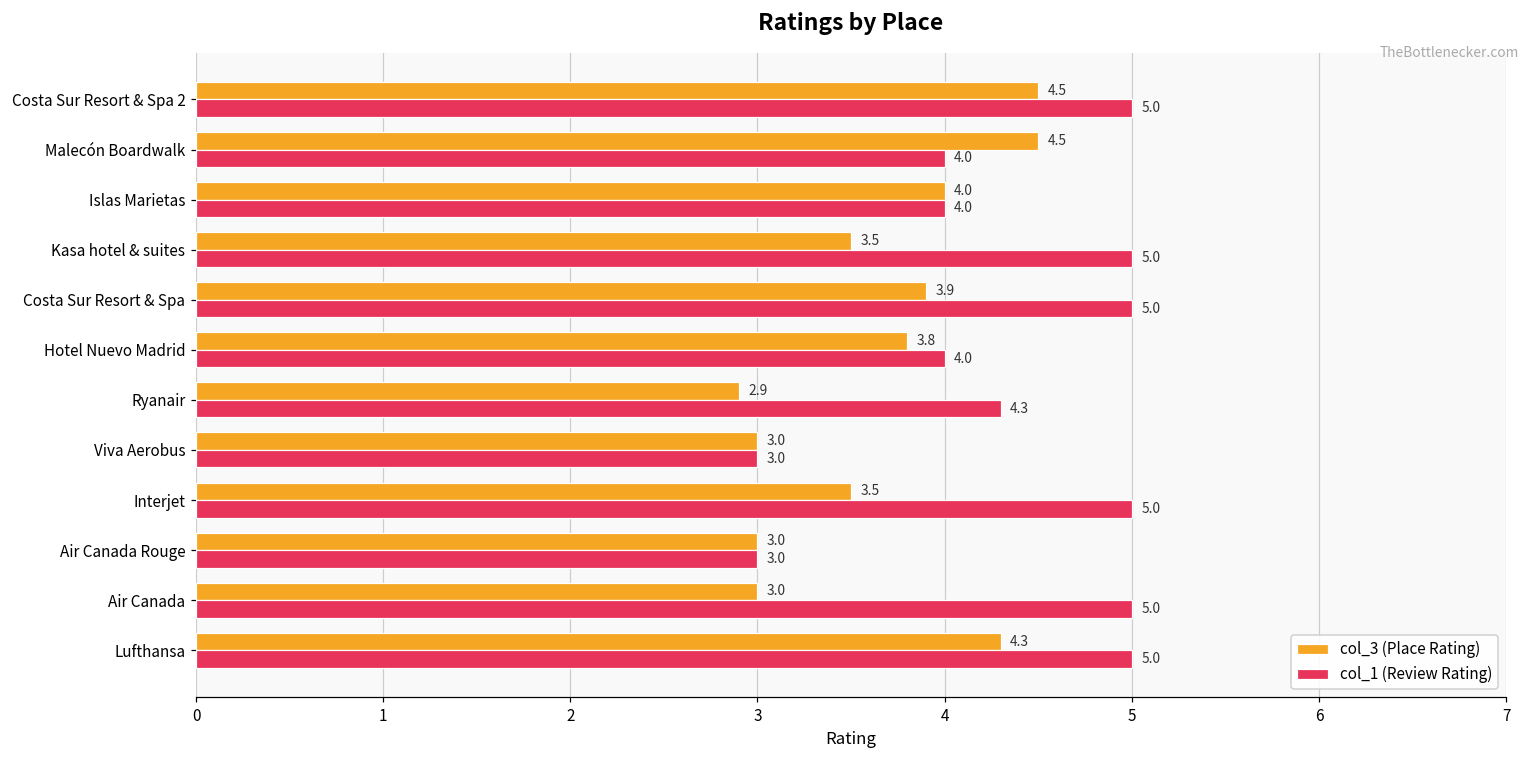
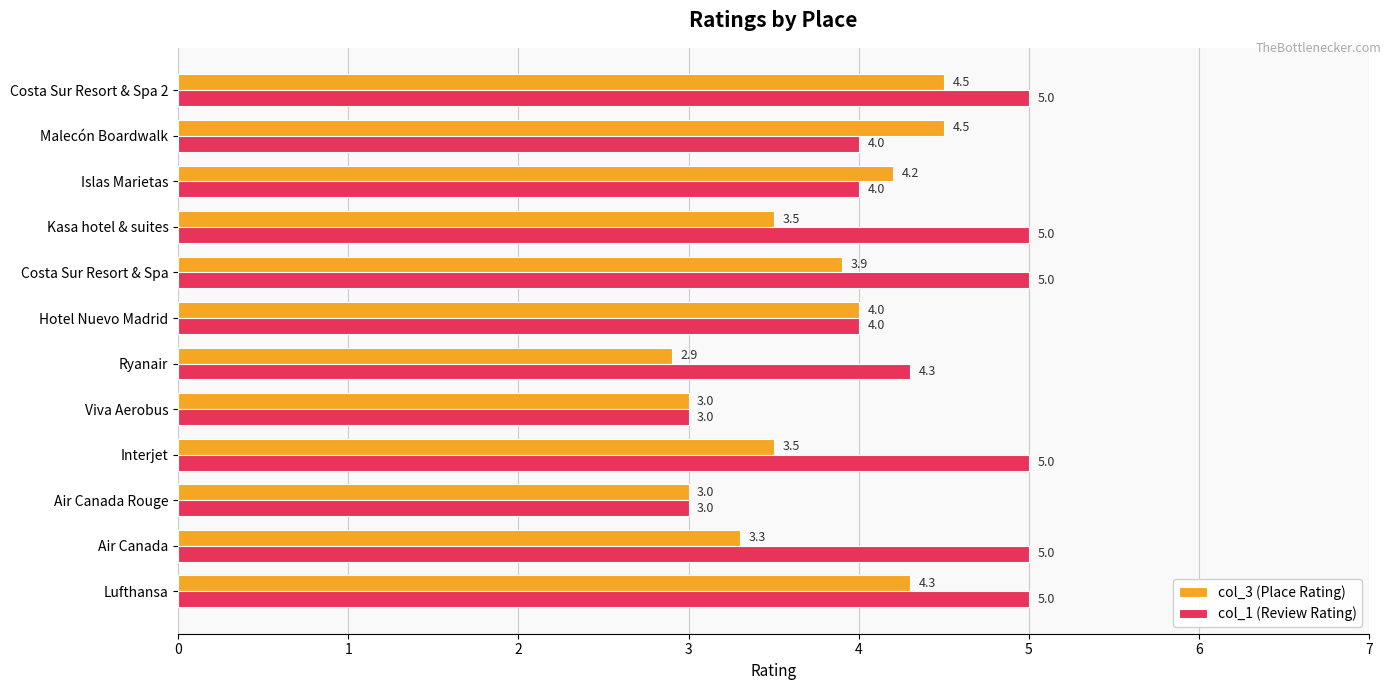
  {
    "col_3 (Place Rating)": {
      "Costa Sur Resort & Spa 2": 4.5,
      "Malecón Boardwalk": 4.5,
-     "Islas Marietas": 4.0,
+     "Islas Marietas": 4.2,
      "Kasa hotel & suites": 3.5,
      "Costa Sur Resort & Spa": 3.9,
-     "Hotel Nuevo Madrid": 3.8,
+     "Hotel Nuevo Madrid": 4.0,
      "Ryanair": 2.9,
      "Viva Aerobus": 3.0,
      "Interjet": 3.5,
      "Air Canada Rouge": 3.0,
-     "Air Canada": 3.0,
+     "Air Canada": 3.3,
      "Lufthansa": 4.3
    },
    "col_1 (Review Rating)": {
      "Costa Sur Resort & Spa 2": 5.0,
      "Malecón Boardwalk": 4.0,
      "Islas Marietas": 4.0,
      "Kasa hotel & suites": 5.0,
      "Costa Sur Resort & Spa": 5.0,
      "Hotel Nuevo Madrid": 4.0,
      "Ryanair": 4.3,
      "Viva Aerobus": 3.0,
      "Interjet": 5.0,
      "Air Canada Rouge": 3.0,
      "Air Canada": 5.0,
      "Lufthansa": 5.0
    }
  }
